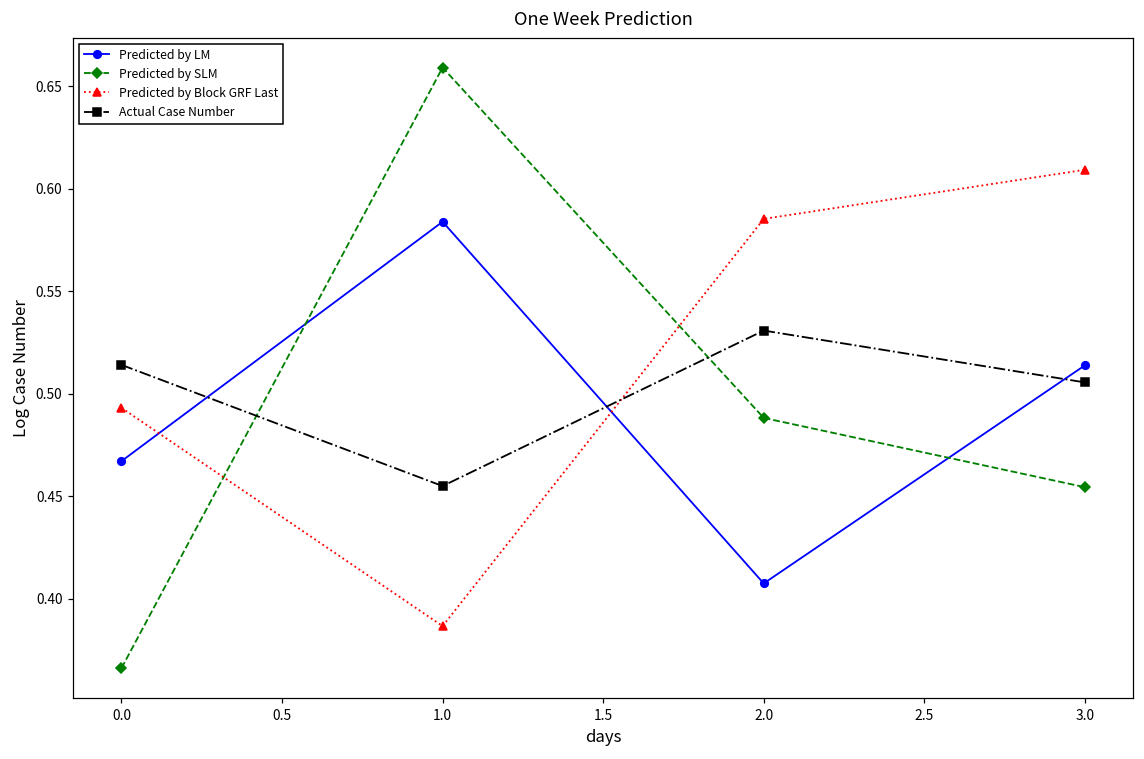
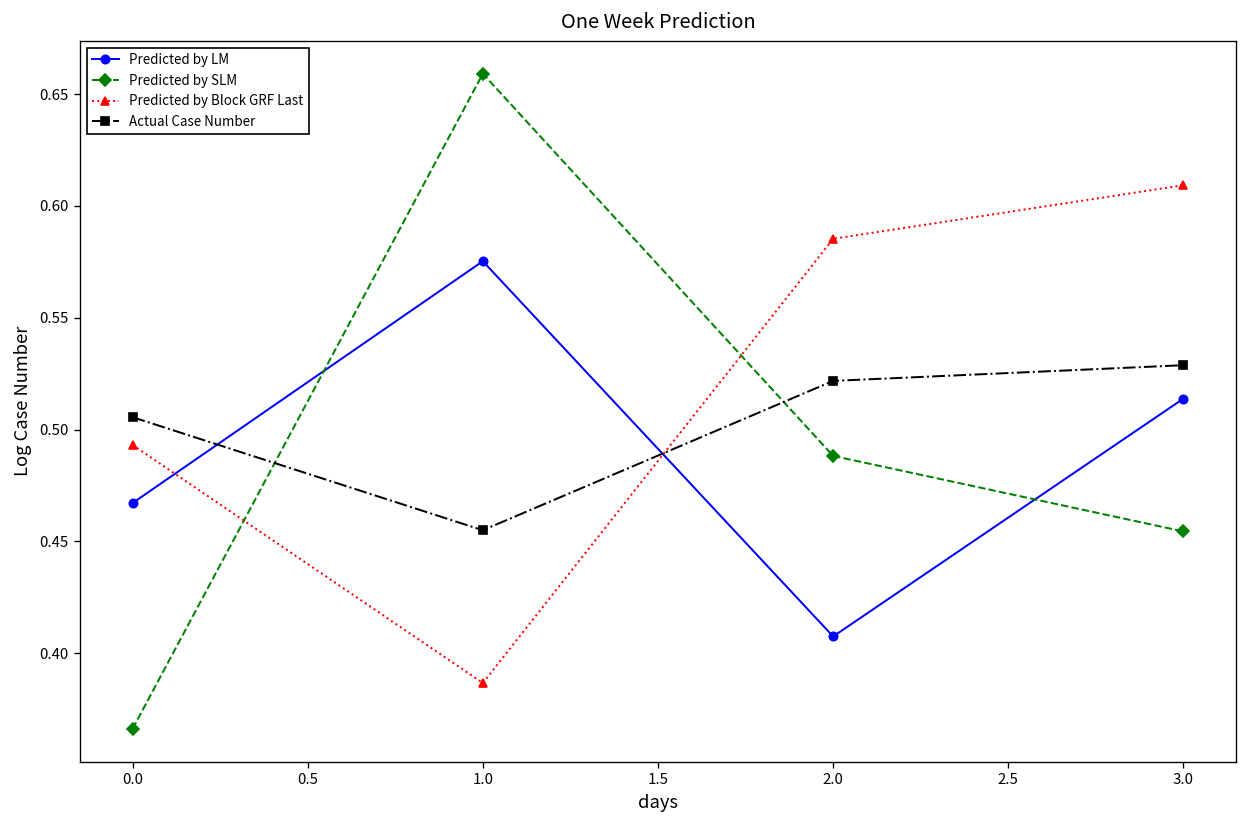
  {
    "Predicted by LM": {
      "0.0": 0.467,
-     "1.0": 0.584,
+     "1.0": 0.575,
      "2.0": 0.408,
      "3.0": 0.514
    },
    "Predicted by SLM": {
      "0.0": 0.366,
      "1.0": 0.659,
      "2.0": 0.488,
      "3.0": 0.454
    },
    "Predicted by Block GRF Last": {
      "0.0": 0.493,
      "1.0": 0.387,
      "2.0": 0.585,
      "3.0": 0.609
    },
    "Actual Case Number": {
-     "0.0": 0.514,
+     "0.0": 0.506,
      "1.0": 0.455,
-     "2.0": 0.531,
-     "3.0": 0.506
+     "2.0": 0.522,
+     "3.0": 0.529
    }
  }
